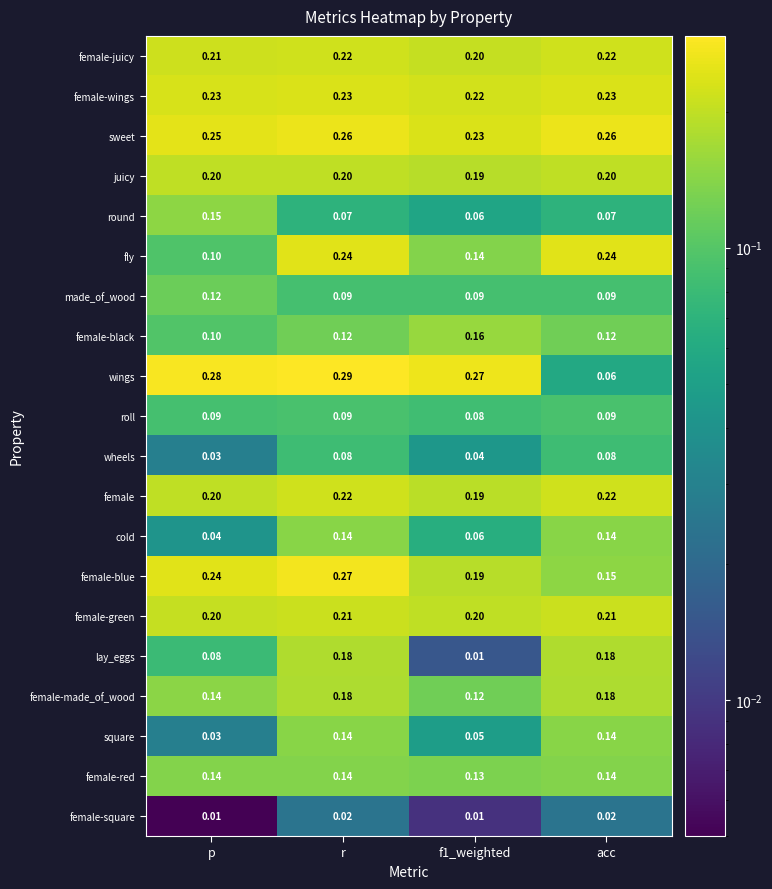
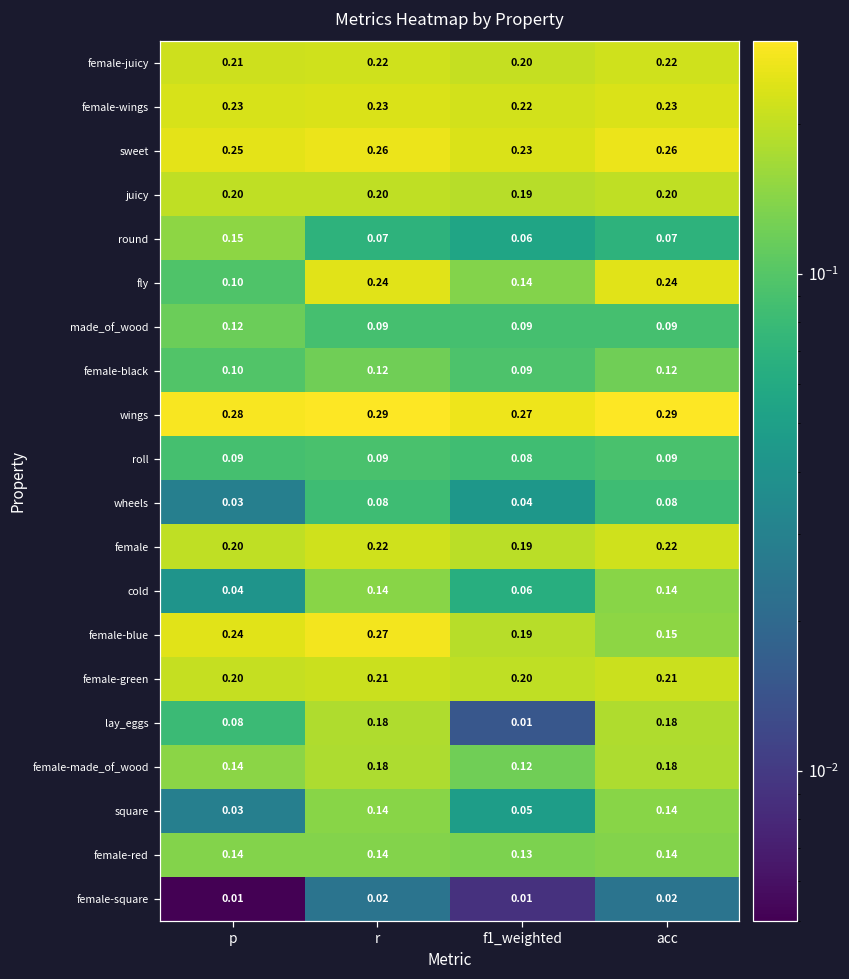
  {
    "female-juicy": {
      "p": 0.21,
      "r": 0.22,
      "f1_weighted": 0.20,
      "acc": 0.22
    },
    "female-wings": {
      "p": 0.23,
      "r": 0.23,
      "f1_weighted": 0.22,
      "acc": 0.23
    },
    "sweet": {
      "p": 0.25,
      "r": 0.26,
      "f1_weighted": 0.23,
      "acc": 0.26
    },
    "juicy": {
      "p": 0.20,
      "r": 0.20,
      "f1_weighted": 0.19,
      "acc": 0.20
    },
    "round": {
      "p": 0.15,
      "r": 0.07,
      "f1_weighted": 0.06,
      "acc": 0.07
    },
    "fly": {
      "p": 0.10,
      "r": 0.24,
      "f1_weighted": 0.14,
      "acc": 0.24
    },
    "made_of_wood": {
      "p": 0.12,
      "r": 0.09,
      "f1_weighted": 0.09,
      "acc": 0.09
    },
    "female-black": {
      "p": 0.10,
      "r": 0.12,
-     "f1_weighted": 0.16,
+     "f1_weighted": 0.09,
      "acc": 0.12
    },
    "wings": {
      "p": 0.28,
      "r": 0.29,
      "f1_weighted": 0.27,
-     "acc": 0.06
+     "acc": 0.29
    },
    "roll": {
      "p": 0.09,
      "r": 0.09,
      "f1_weighted": 0.08,
      "acc": 0.09
    },
    "wheels": {
      "p": 0.03,
      "r": 0.08,
      "f1_weighted": 0.04,
      "acc": 0.08
    },
    "female": {
      "p": 0.20,
      "r": 0.22,
      "f1_weighted": 0.19,
      "acc": 0.22
    },
    "cold": {
      "p": 0.04,
      "r": 0.14,
      "f1_weighted": 0.06,
      "acc": 0.14
    },
    "female-blue": {
      "p": 0.24,
      "r": 0.27,
      "f1_weighted": 0.19,
      "acc": 0.15
    },
    "female-green": {
      "p": 0.20,
      "r": 0.21,
      "f1_weighted": 0.20,
      "acc": 0.21
    },
    "lay_eggs": {
      "p": 0.08,
      "r": 0.18,
      "f1_weighted": 0.01,
      "acc": 0.18
    },
    "female-made_of_wood": {
      "p": 0.14,
      "r": 0.18,
      "f1_weighted": 0.12,
      "acc": 0.18
    },
    "square": {
      "p": 0.03,
      "r": 0.14,
      "f1_weighted": 0.05,
      "acc": 0.14
    },
    "female-red": {
      "p": 0.14,
      "r": 0.14,
      "f1_weighted": 0.13,
      "acc": 0.14
    },
    "female-square": {
      "p": 0.01,
      "r": 0.02,
      "f1_weighted": 0.01,
      "acc": 0.02
    }
  }
